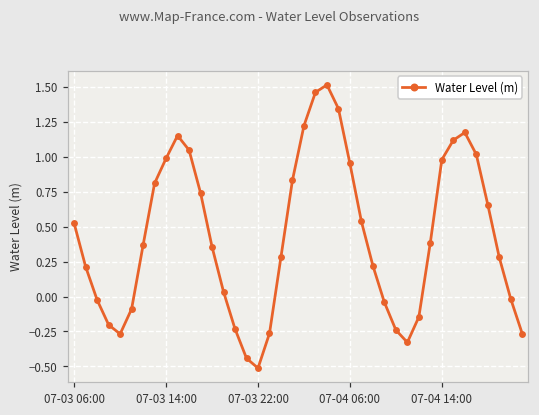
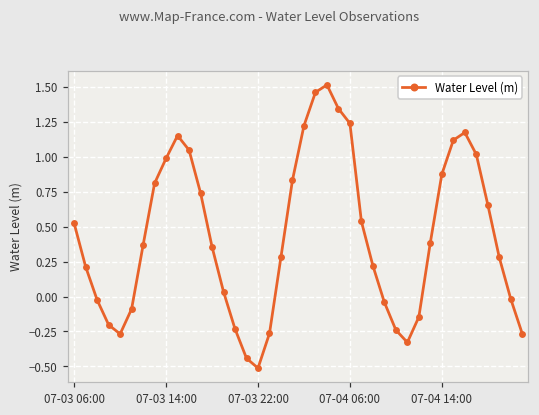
  {
    "07-03 06:00": 0.52,
    "07-03 14:00": 0.99,
    "07-03 22:00": -0.51,
-   "07-04 06:00": 0.95,
-   "07-04 14:00": 0.98
+   "07-04 06:00": 1.24,
+   "07-04 14:00": 0.87
  }
